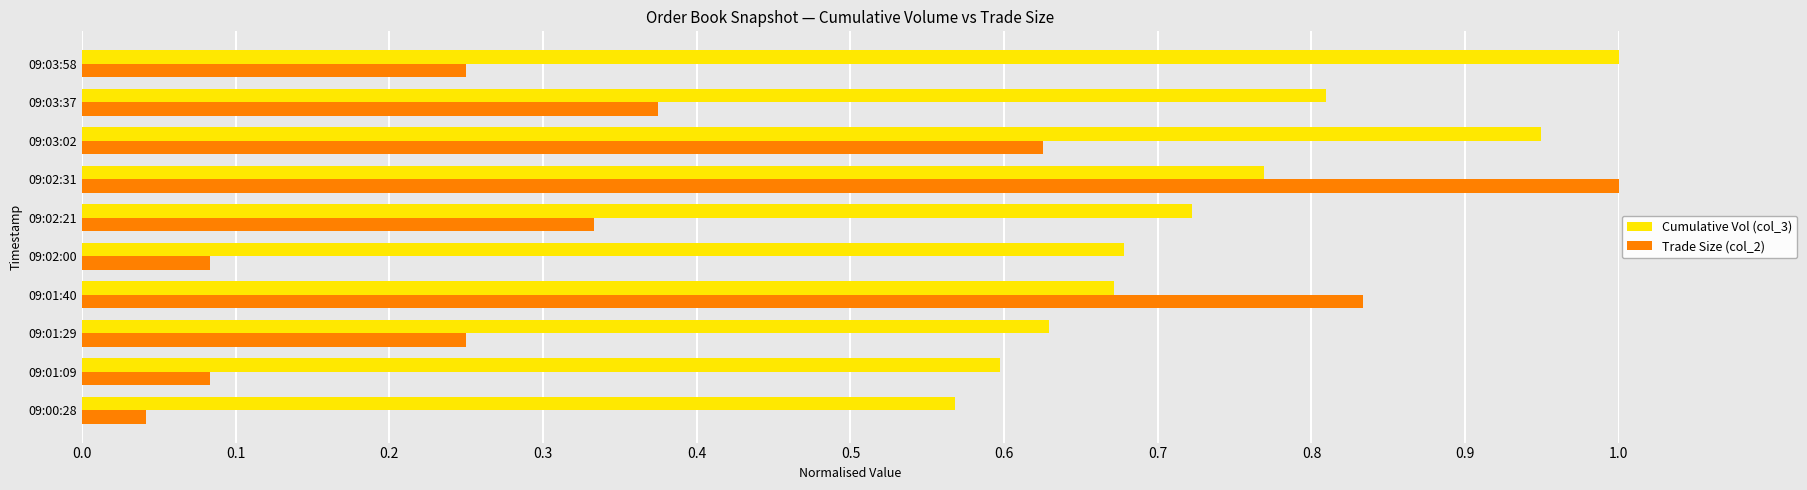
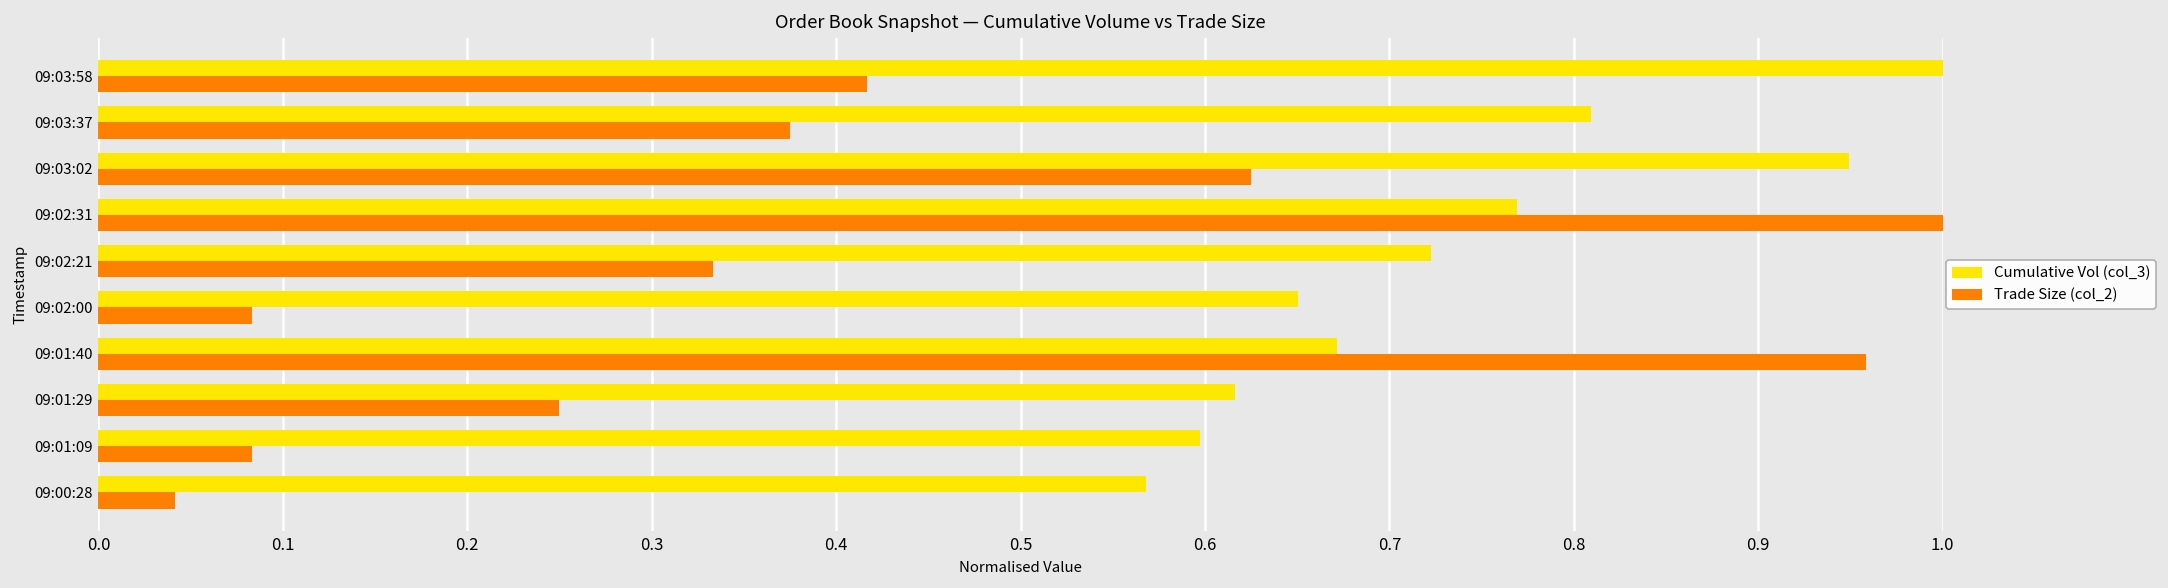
  {
    "Cumulative Vol (col_3)": {
      "09:03:58": 1.000,
      "09:03:37": 0.809,
      "09:03:02": 0.949,
      "09:02:31": 0.769,
      "09:02:21": 0.722,
-     "09:02:00": 0.678,
+     "09:02:00": 0.650,
      "09:01:40": 0.672,
-     "09:01:29": 0.629,
+     "09:01:29": 0.617,
      "09:01:09": 0.597,
      "09:00:28": 0.568
    },
    "Trade Size (col_2)": {
-     "09:03:58": 0.250,
+     "09:03:58": 0.417,
      "09:03:37": 0.375,
      "09:03:02": 0.625,
      "09:02:31": 1.000,
      "09:02:21": 0.333,
      "09:02:00": 0.083,
-     "09:01:40": 0.833,
+     "09:01:40": 0.958,
      "09:01:29": 0.250,
      "09:01:09": 0.083,
      "09:00:28": 0.042
    }
  }
